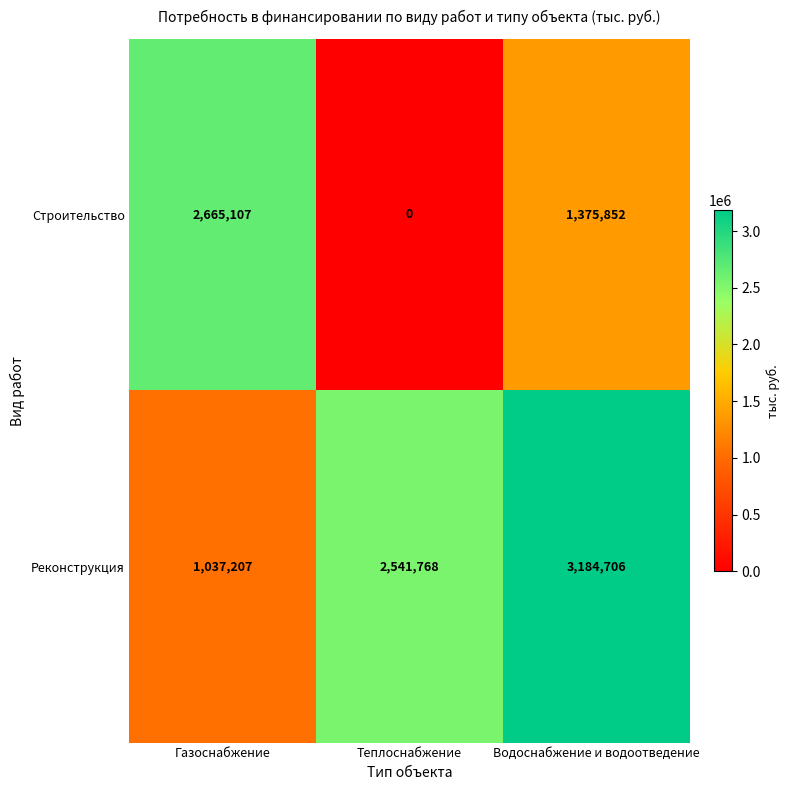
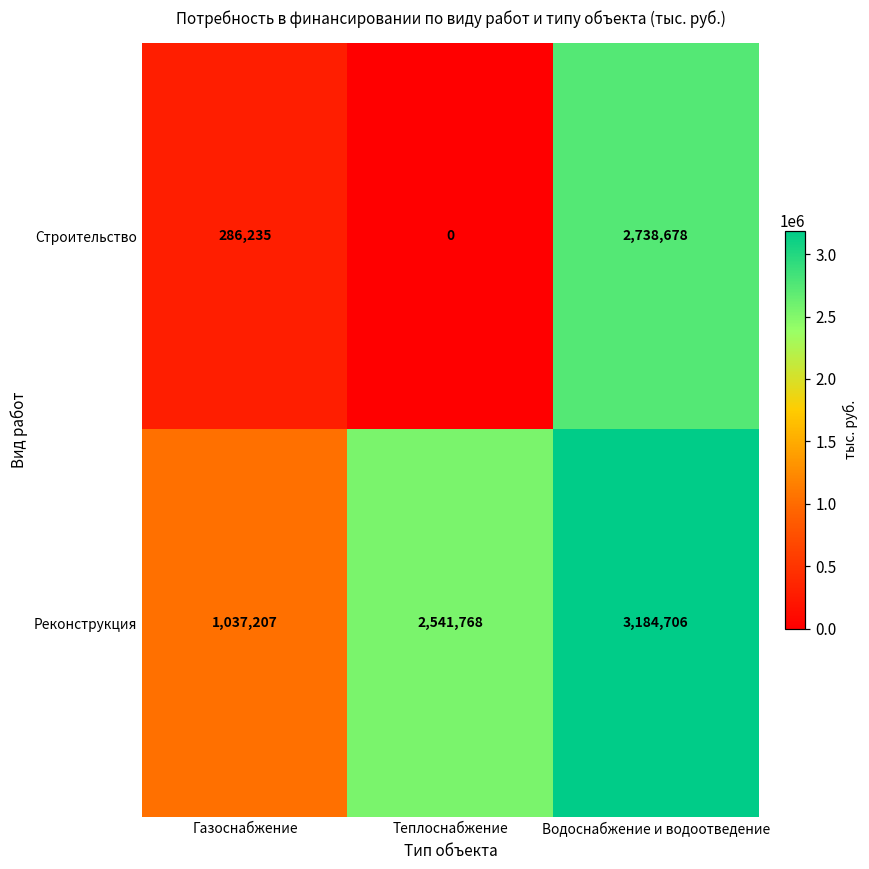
  {
    "Строительство": {
-     "Газоснабжение": "2,665,107",
+     "Газоснабжение": "286,235",
      "Теплоснабжение": "0",
-     "Водоснабжение и водоотведение": "1,375,852"
+     "Водоснабжение и водоотведение": "2,738,678"
    },
    "Реконструкция": {
      "Газоснабжение": "1,037,207",
      "Теплоснабжение": "2,541,768",
      "Водоснабжение и водоотведение": "3,184,706"
    }
  }
